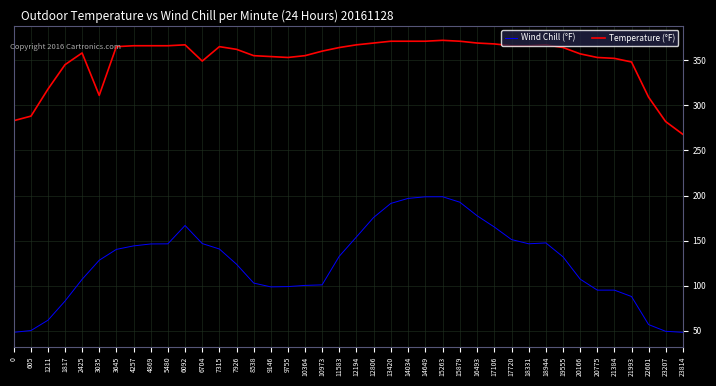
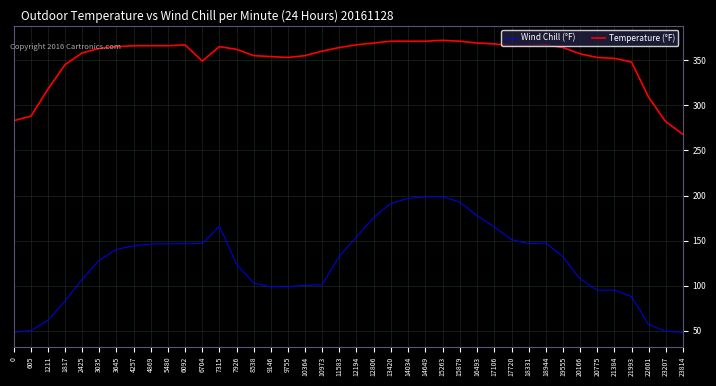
  {
    "Wind Chill (°F)": {
      "0": 50,
      "605": 50,
      "1211": 60,
      "1817": 80,
      "2425": 110,
      "3035": 130,
      "3645": 140,
      "4257": 140,
      "4869": 150,
      "5480": 150,
-     "6092": 170,
+     "6092": 150,
      "6704": 150,
-     "7315": 140,
+     "7315": 170,
      "7926": 120,
      "8538": 100,
      "9146": 100,
      "9755": 100,
      "10364": 100,
      "10973": 100,
      "11583": 130,
      "12194": 150,
      "12806": 180,
      "13420": 190,
      "14034": 200,
      "14649": 200,
      "15263": 200,
      "15879": 190,
      "16493": 180,
      "17106": 170,
      "17720": 150,
      "18331": 150,
      "18944": 150,
      "19555": 130,
      "20166": 110,
      "20775": 100,
      "21384": 100,
      "21993": 90,
      "22601": 60,
      "23207": 50,
      "23814": 50
    },
    "Temperature (°F)": {
      "0": 280,
      "605": 290,
      "1211": 320,
      "1817": 350,
      "2425": 360,
-     "3035": 310,
+     "3035": 360,
      "3645": 370,
      "4257": 370,
      "4869": 370,
      "5480": 370,
      "6092": 370,
      "6704": 350,
      "7315": 370,
      "7926": 360,
      "8538": 360,
      "9146": 350,
      "9755": 350,
      "10364": 360,
      "10973": 360,
      "11583": 360,
      "12194": 370,
      "12806": 370,
      "13420": 370,
      "14034": 370,
      "14649": 370,
      "15263": 370,
      "15879": 370,
      "16493": 370,
      "17106": 370,
      "19555": 360,
      "20166": 360,
      "20775": 350,
      "21384": 350,
      "21993": 350,
      "22601": 310,
      "23207": 280,
      "23814": 270
    }
  }
